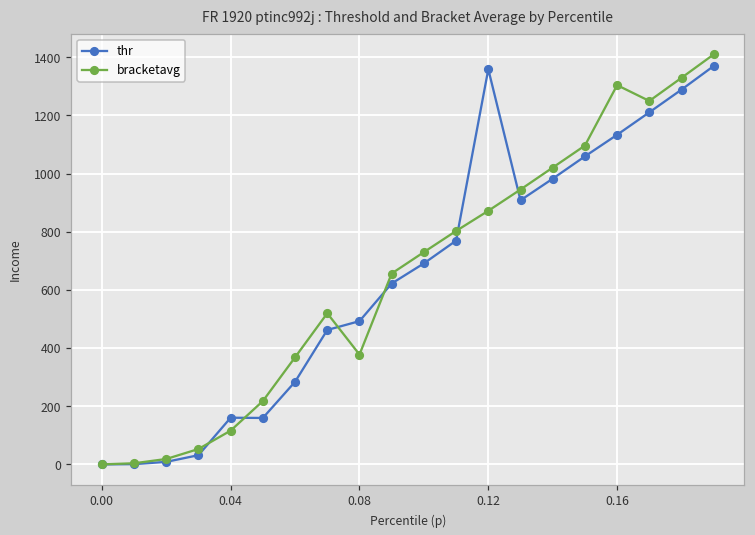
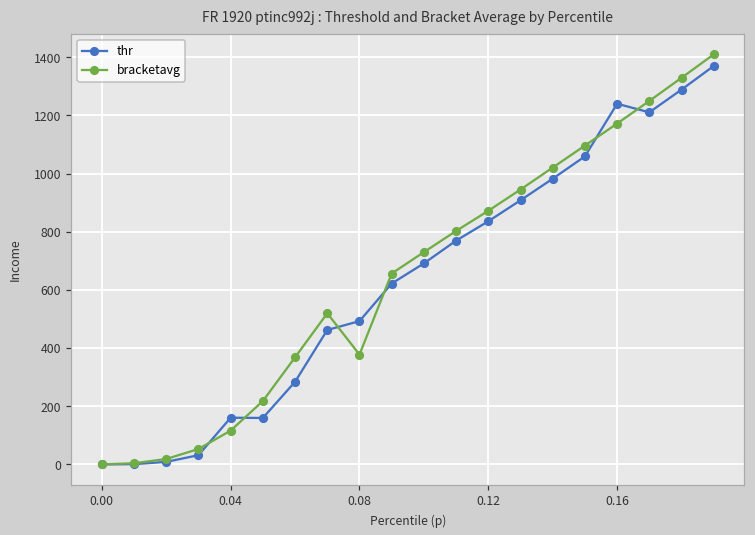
  {
    "thr": {
      "0.04": 160,
      "0.08": 490,
-     "0.12": 1360,
-     "0.16": 1130
+     "0.12": 840,
+     "0.16": 1240
    },
    "bracketavg": {
      "0.04": 120,
      "0.08": 380,
      "0.12": 870,
-     "0.16": 1300
+     "0.16": 1170
    }
  }
